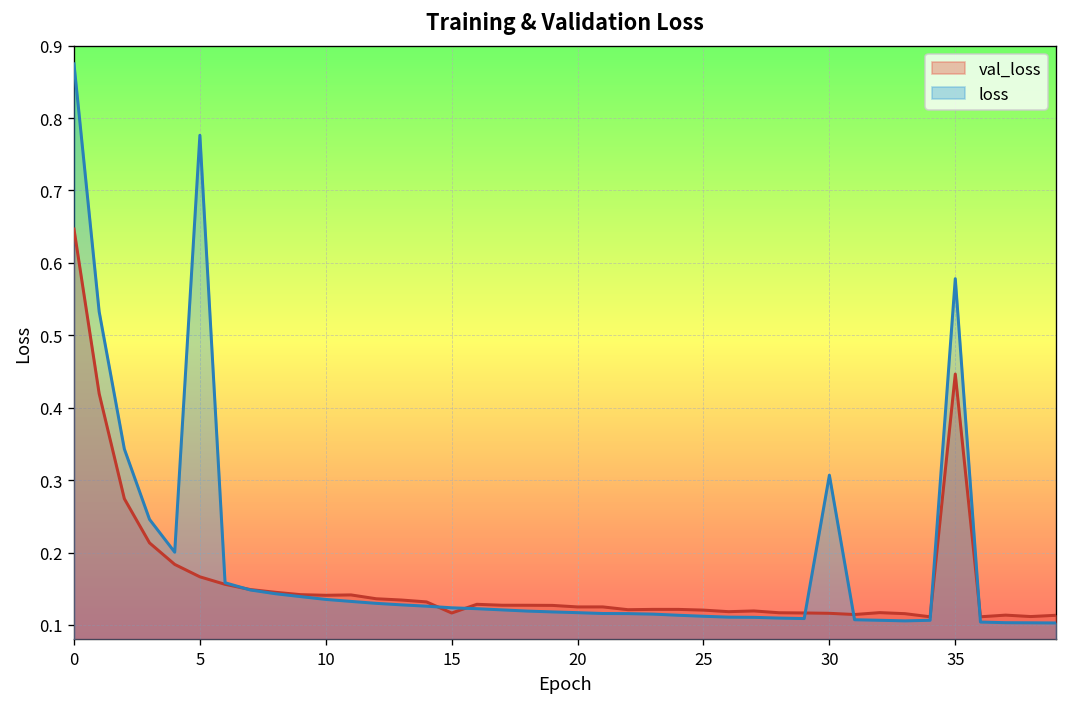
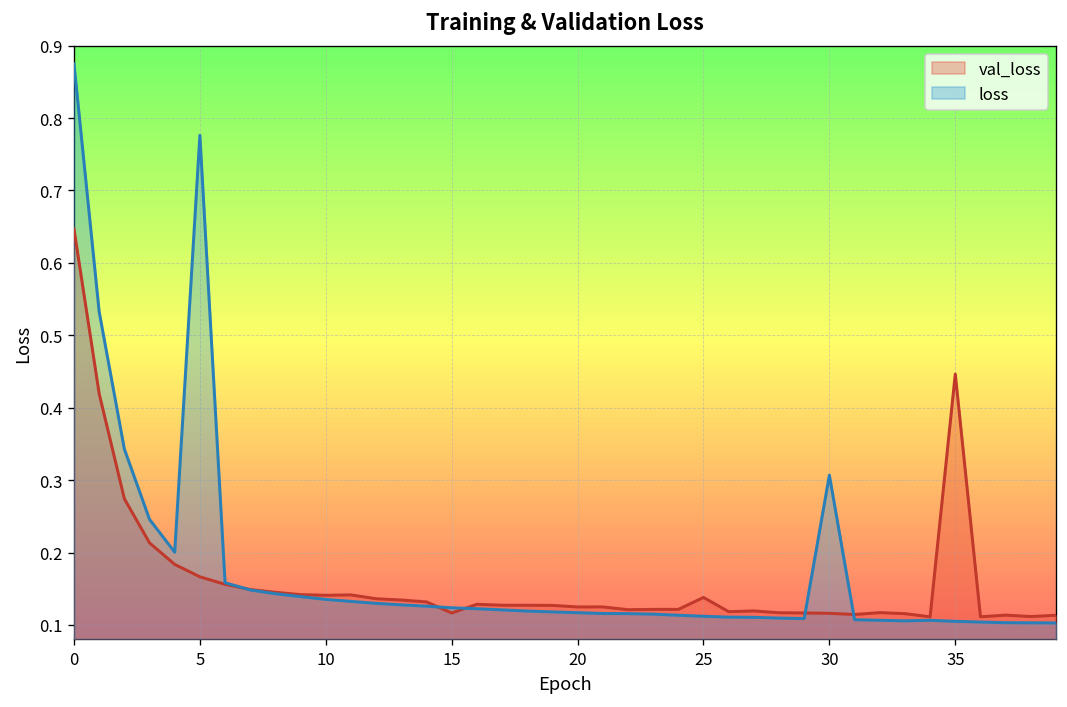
  {
    "val_loss": {
      "0": 0.65,
      "5": 0.17,
      "10": 0.14,
      "15": 0.12,
      "20": 0.12,
-     "25": 0.12,
+     "25": 0.14,
      "30": 0.12,
      "35": 0.45
    },
    "loss": {
      "0": 0.87,
      "5": 0.78,
      "10": 0.14,
      "15": 0.12,
      "20": 0.12,
      "25": 0.11,
      "30": 0.31,
-     "35": 0.58
+     "35": 0.11
    }
  }
